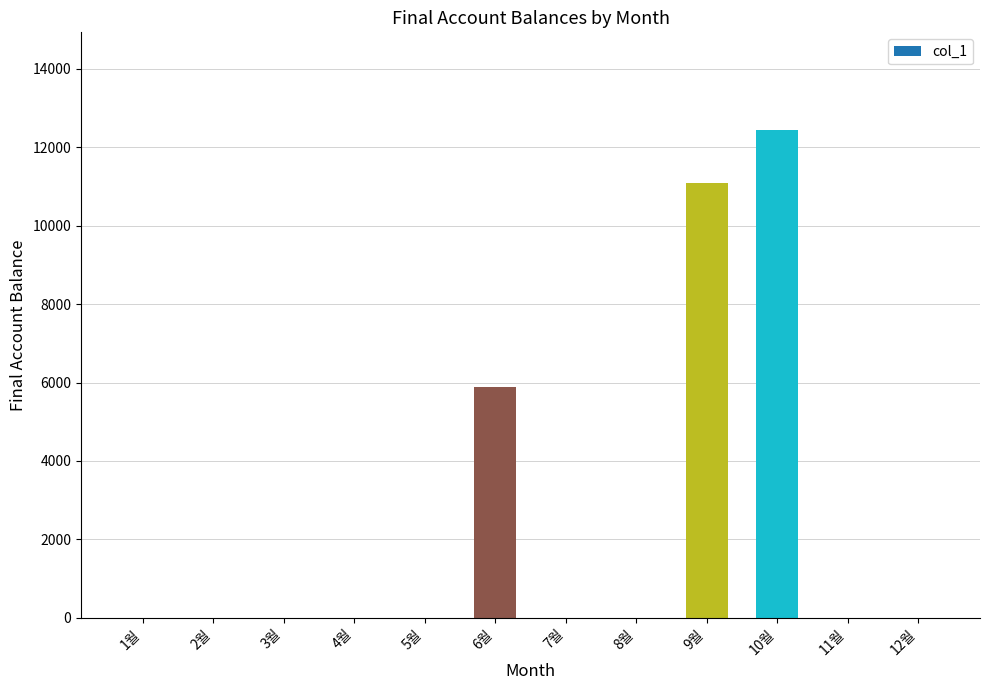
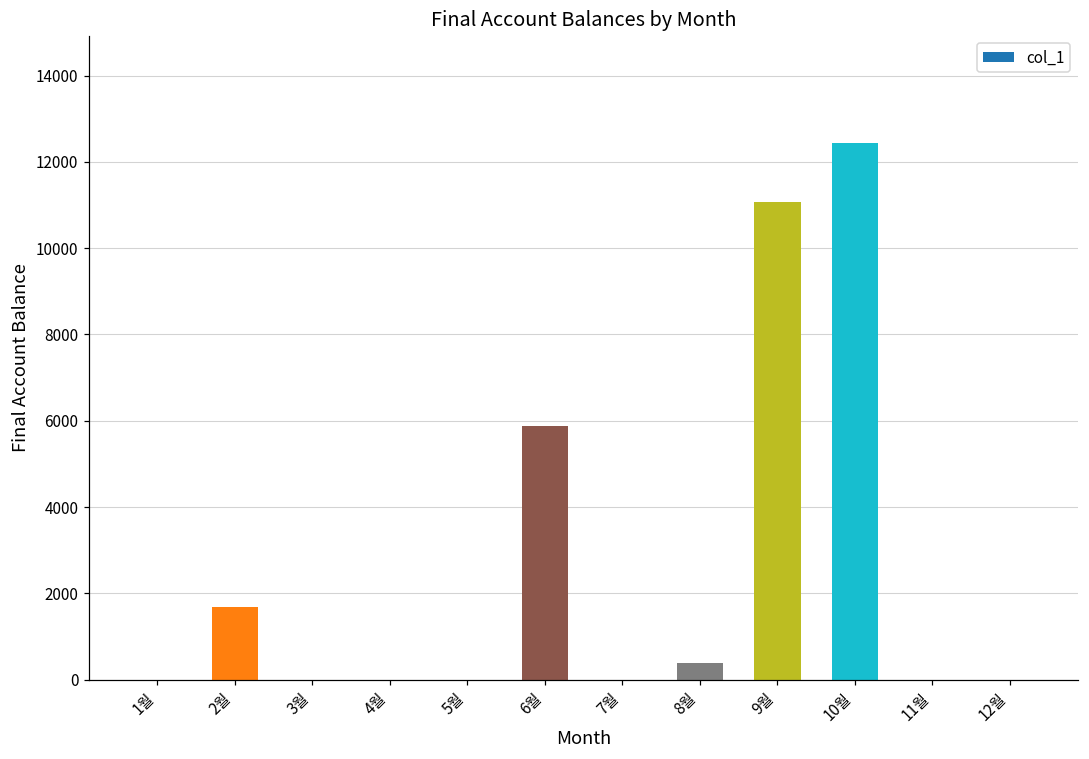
  {
    "1월": 0,
-   "2월": 0,
+   "2월": 1700,
    "3월": 0,
    "4월": 0,
    "5월": 0,
    "6월": 5900,
    "7월": 0,
-   "8월": 0,
+   "8월": 400,
    "9월": 11100,
    "10월": 12400,
    "11월": 0,
    "12월": 0
  }
